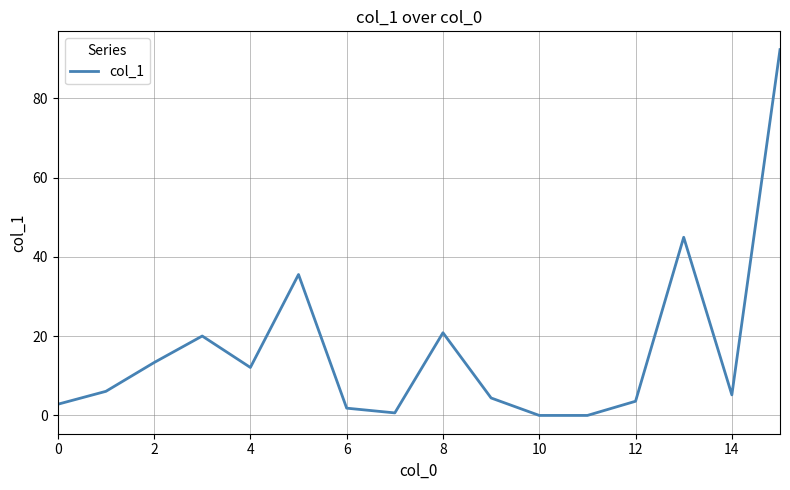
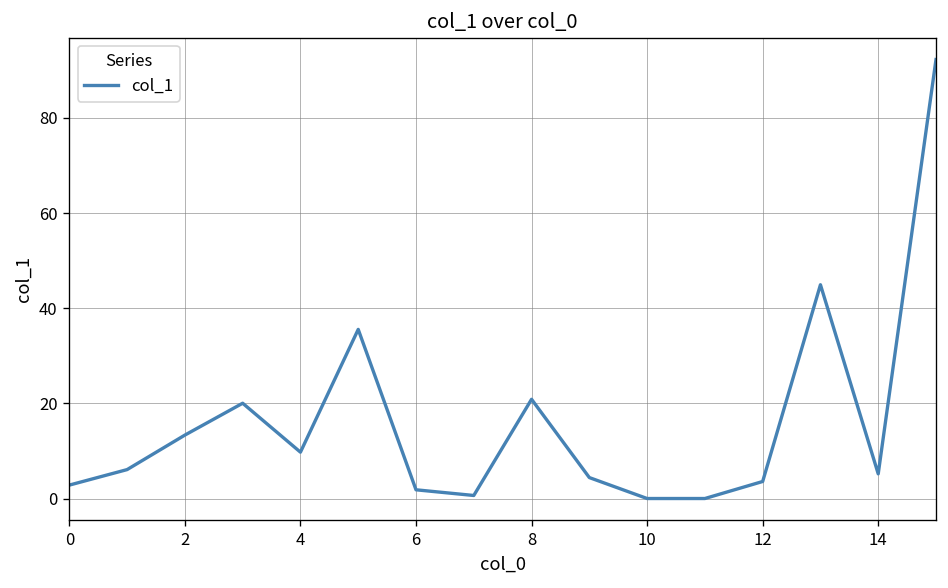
  {
    "0": 3,
    "2": 13,
-   "4": 12,
+   "4": 10,
    "6": 2,
    "8": 21,
    "10": 0,
    "12": 4,
    "14": 5
  }
